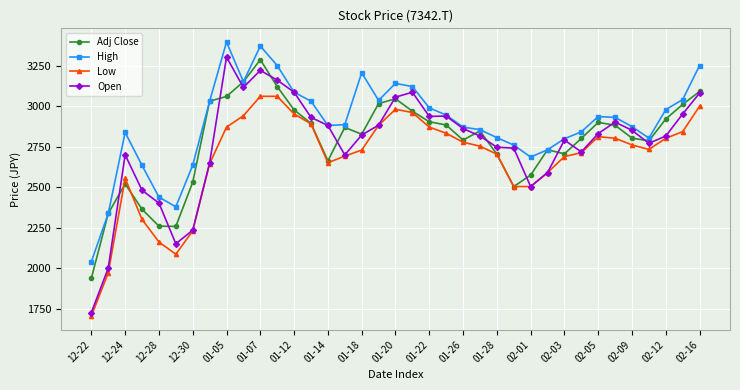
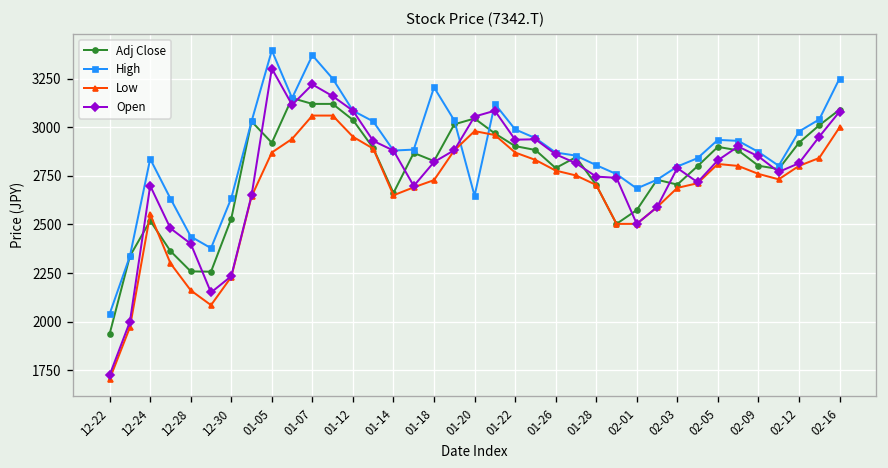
  {
    "Adj Close": {
      "12-22": 1940,
      "12-24": 2520,
      "12-28": 2260,
      "12-30": 2530,
-     "01-05": 3060,
-     "01-07": 3290,
-     "01-12": 2980,
+     "01-05": 2920,
+     "01-07": 3120,
+     "01-12": 3040,
      "01-22": 2900,
      "02-01": 2570,
      "02-03": 2710,
      "02-05": 2900,
      "02-09": 2800,
      "02-12": 2920
    },
    "High": {
      "12-22": 2040,
      "12-24": 2840,
      "12-28": 2440,
      "12-30": 2640,
      "01-05": 3400,
      "01-07": 3370,
      "01-18": 3210,
-     "01-20": 3140,
+     "01-20": 2650,
      "01-22": 2990,
      "01-28": 2810,
      "02-01": 2690,
      "02-05": 2940,
      "02-09": 2870,
      "02-12": 2980,
      "02-16": 3250
    },
    "Low": {
      "12-22": 1700,
      "12-24": 2550,
      "12-28": 2160,
      "01-05": 2870,
      "01-07": 3060,
      "01-12": 2950,
      "01-18": 2730,
      "01-20": 2980,
      "01-22": 2870,
      "02-03": 2690,
      "02-05": 2810,
      "02-09": 2760,
      "02-16": 3000
    },
    "Open": {
      "12-22": 1730,
      "12-24": 2700,
      "12-28": 2400,
      "01-05": 3300,
      "01-07": 3220,
      "01-22": 2940,
      "01-28": 2750,
      "02-05": 2830,
      "02-09": 2850
    }
  }
